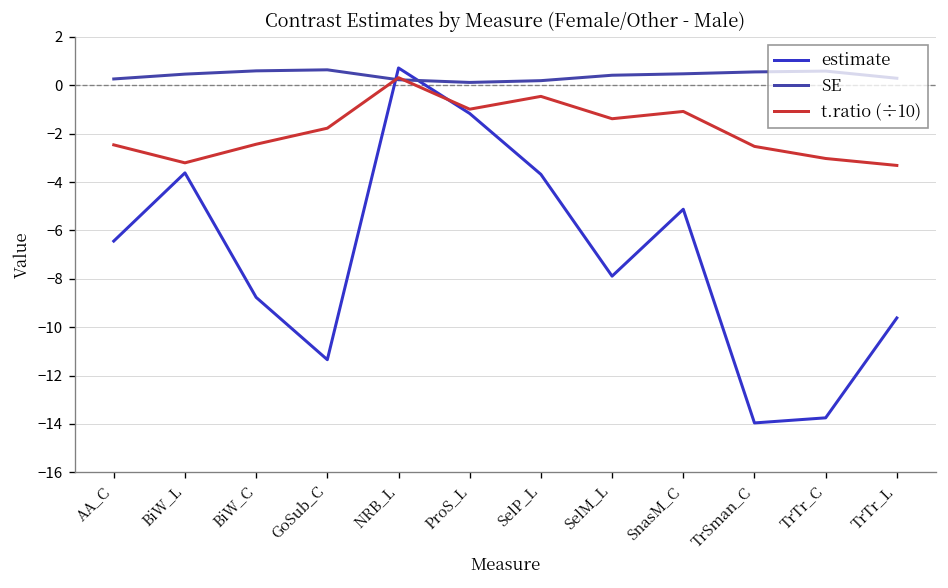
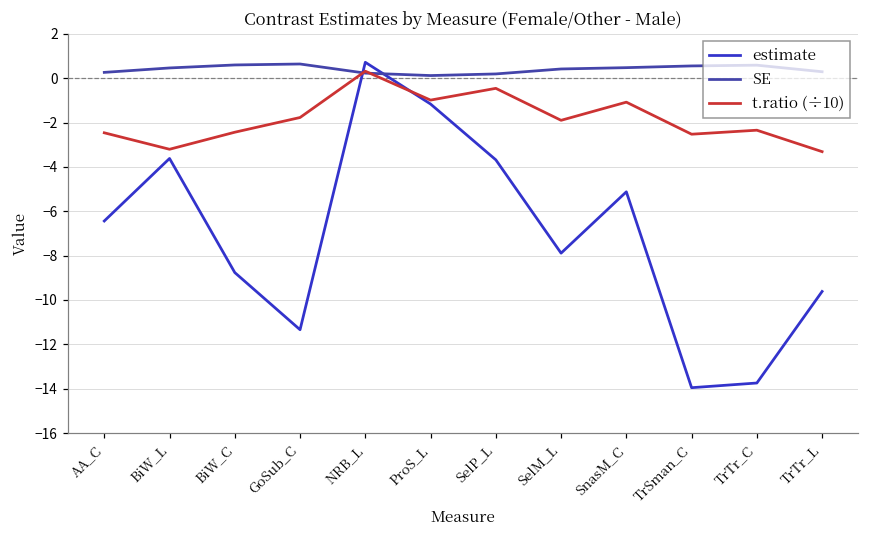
  {
    "t.ratio (÷10)": {
      "AA_C": -2.5,
      "BiW_L": -3.2,
      "BiW_C": -2.4,
      "GoSub_C": -1.8,
      "ProS_L": -1.0,
      "SelP_L": -0.5,
-     "SelM_L": -1.4,
+     "SelM_L": -1.9,
      "SnasM_C": -1.1,
      "TrSman_C": -2.5,
-     "TrTr_C": -3.0,
+     "TrTr_C": -2.3,
      "TrTr_L": -3.3
    }
  }
